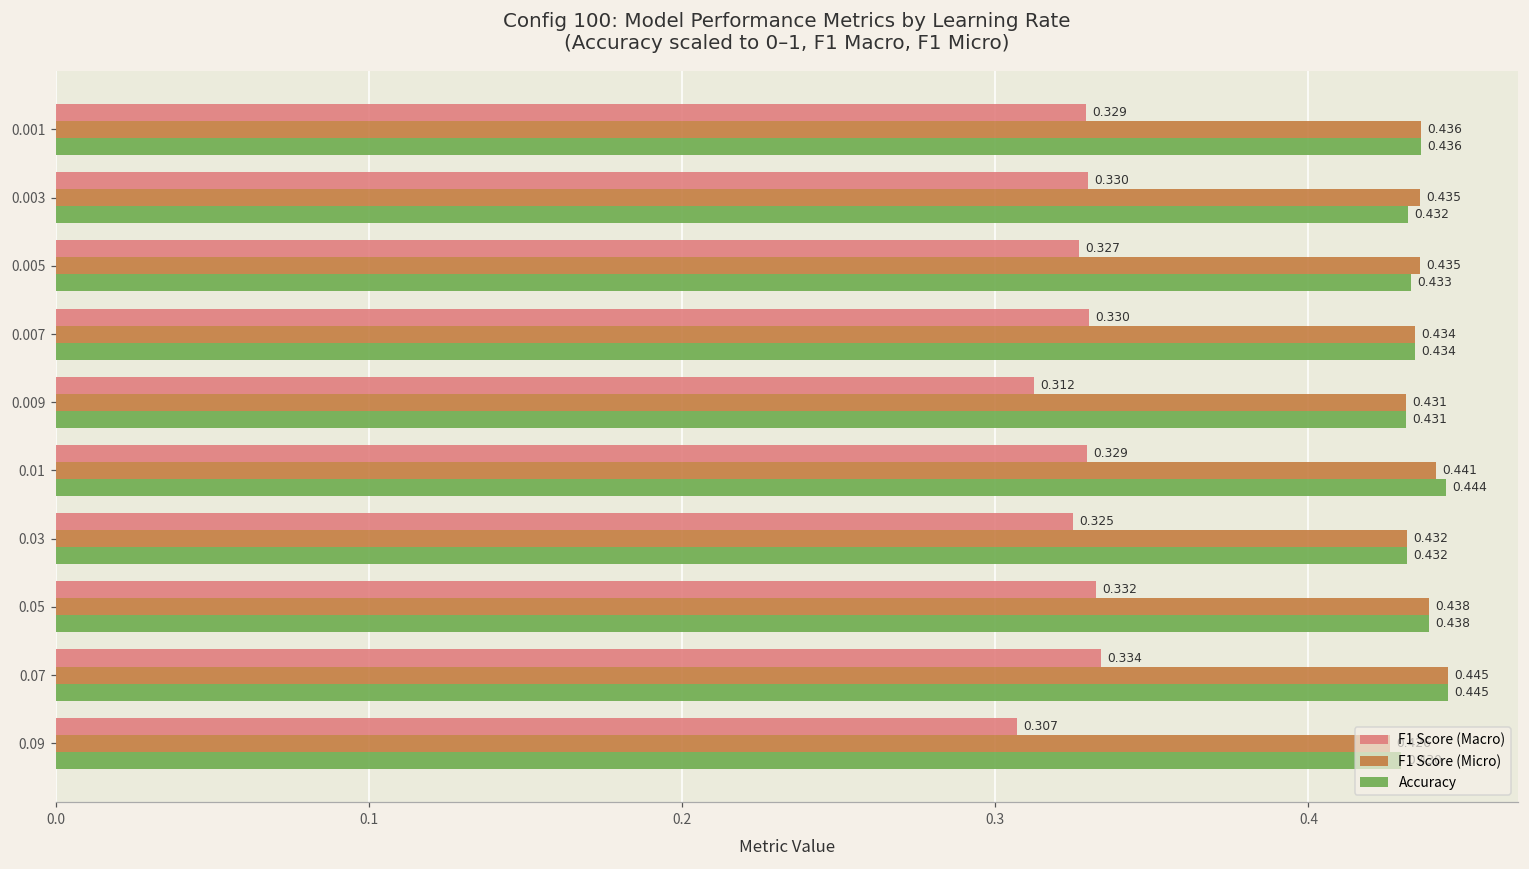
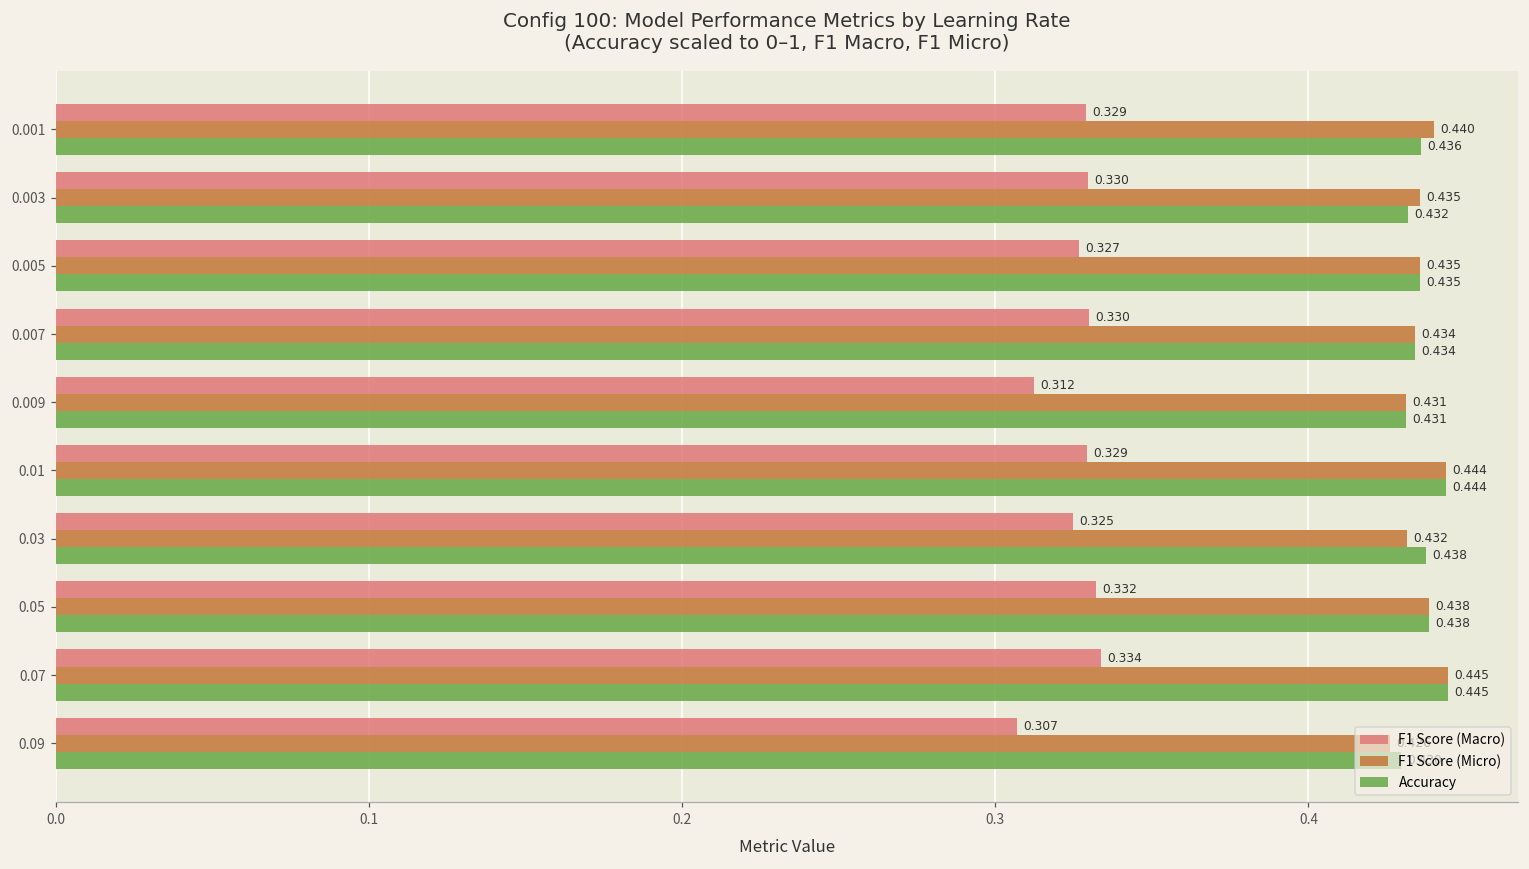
  {
    "F1 Score (Macro)": {
      "0.001": 0.329,
      "0.003": 0.330,
      "0.005": 0.327,
      "0.007": 0.330,
      "0.009": 0.312,
      "0.01": 0.329,
      "0.03": 0.325,
      "0.05": 0.332,
      "0.07": 0.334,
      "0.09": 0.307
    },
    "F1 Score (Micro)": {
-     "0.001": 0.436,
+     "0.001": 0.440,
      "0.003": 0.435,
      "0.005": 0.435,
      "0.007": 0.434,
      "0.009": 0.431,
-     "0.01": 0.441,
+     "0.01": 0.444,
      "0.03": 0.432,
      "0.05": 0.438,
      "0.07": 0.445
    },
    "Accuracy": {
      "0.001": 0.436,
      "0.003": 0.432,
-     "0.005": 0.433,
+     "0.005": 0.435,
      "0.007": 0.434,
      "0.009": 0.431,
      "0.01": 0.444,
-     "0.03": 0.432,
+     "0.03": 0.438,
      "0.05": 0.438,
      "0.07": 0.445
    }
  }
